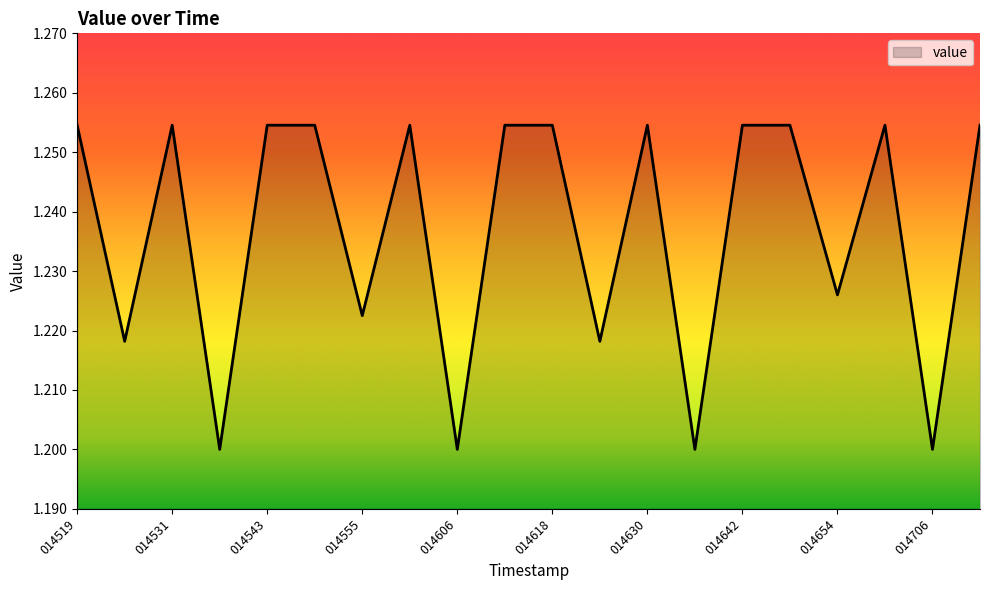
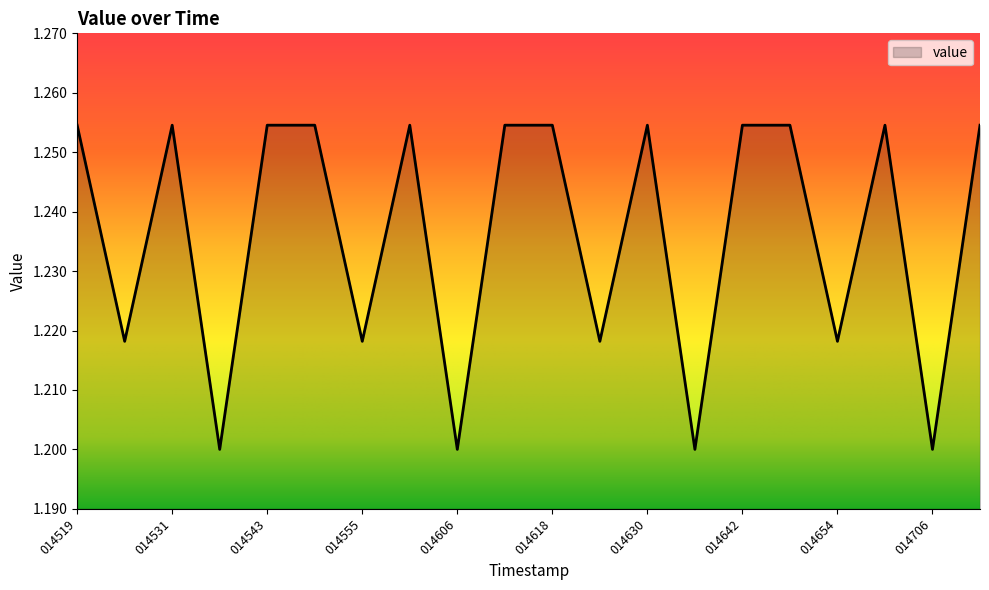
  {
    "014519": 1.255,
    "014531": 1.255,
    "014543": 1.255,
-   "014555": 1.223,
+   "014555": 1.218,
    "014606": 1.200,
    "014618": 1.255,
    "014630": 1.255,
    "014642": 1.255,
-   "014654": 1.226,
+   "014654": 1.218,
    "014706": 1.200
  }
